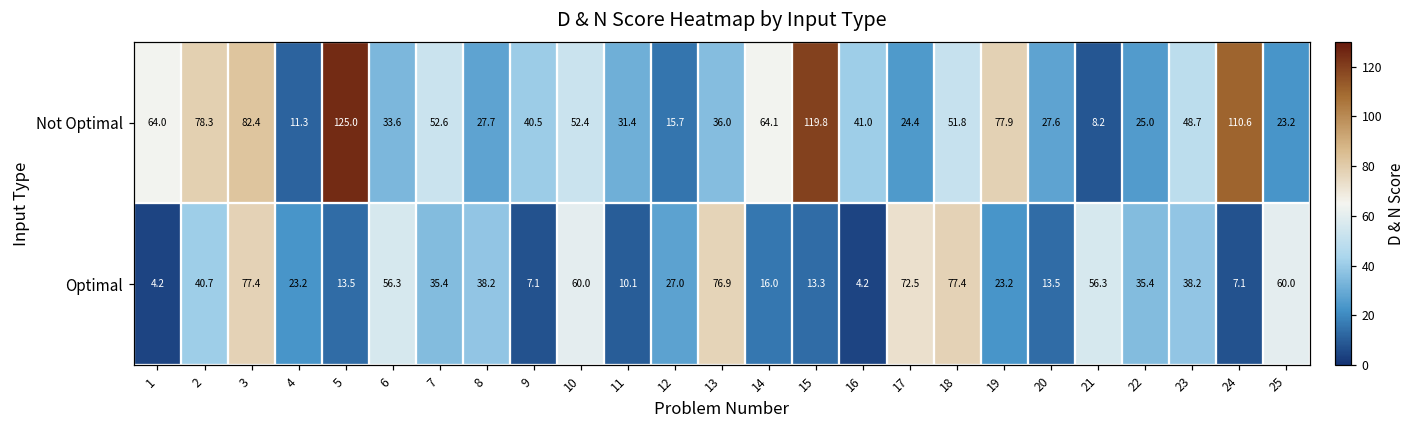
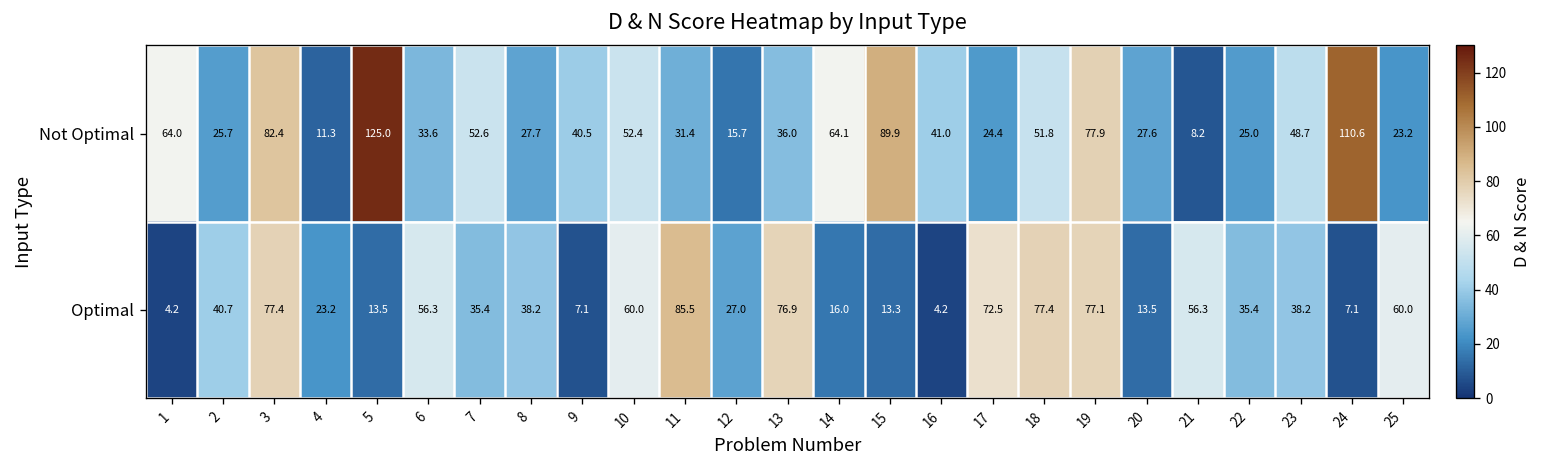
  {
    "Not Optimal": {
      "1": 64.0,
-     "2": 78.3,
+     "2": 25.7,
      "3": 82.4,
      "4": 11.3,
      "5": 125.0,
      "6": 33.6,
      "7": 52.6,
      "8": 27.7,
      "9": 40.5,
      "10": 52.4,
      "11": 31.4,
      "12": 15.7,
      "13": 36.0,
      "14": 64.1,
-     "15": 119.8,
+     "15": 89.9,
      "16": 41.0,
      "17": 24.4,
      "18": 51.8,
      "19": 77.9,
      "20": 27.6,
      "21": 8.2,
      "22": 25.0,
      "23": 48.7,
      "24": 110.6,
      "25": 23.2
    },
    "Optimal": {
      "1": 4.2,
      "2": 40.7,
      "3": 77.4,
      "4": 23.2,
      "5": 13.5,
      "6": 56.3,
      "7": 35.4,
      "8": 38.2,
      "9": 7.1,
      "10": 60.0,
-     "11": 10.1,
+     "11": 85.5,
      "12": 27.0,
      "13": 76.9,
      "14": 16.0,
      "15": 13.3,
      "16": 4.2,
      "17": 72.5,
      "18": 77.4,
-     "19": 23.2,
+     "19": 77.1,
      "20": 13.5,
      "21": 56.3,
      "22": 35.4,
      "23": 38.2,
      "24": 7.1,
      "25": 60.0
    }
  }
